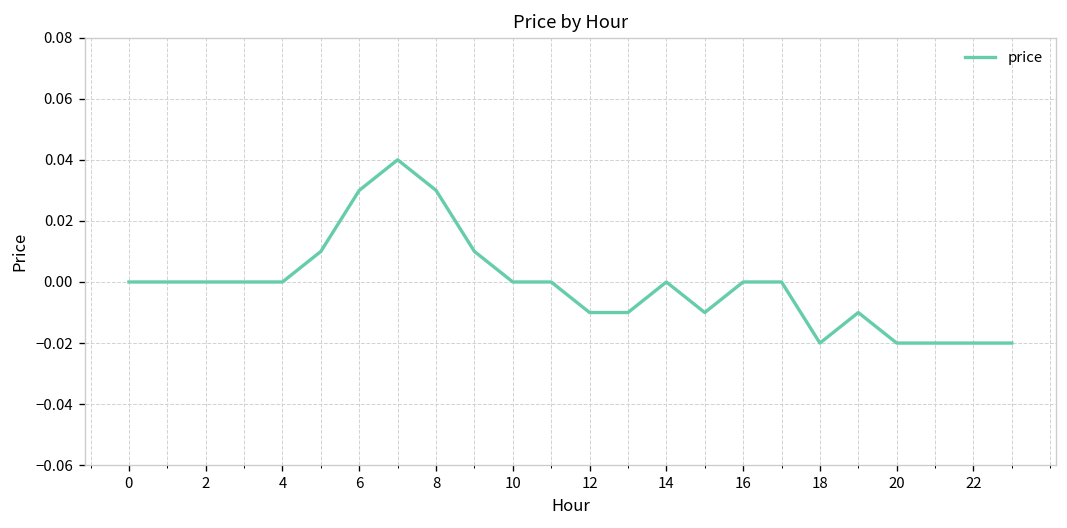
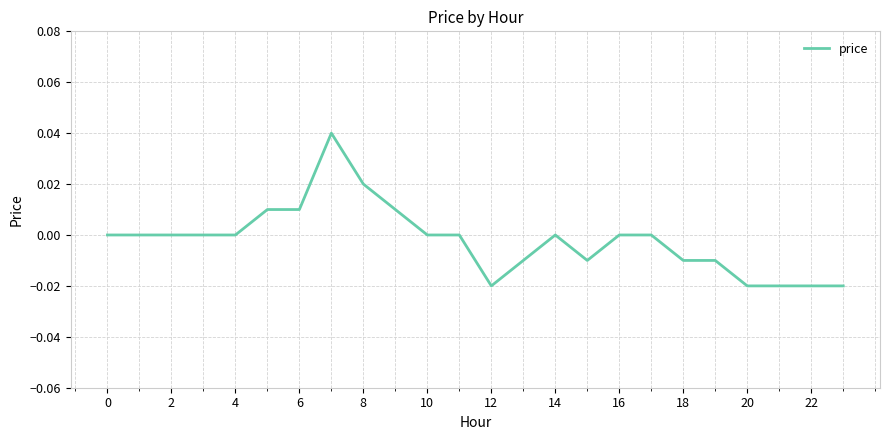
  {
    "0": 0.00,
    "2": 0.00,
    "4": 0.00,
-   "6": 0.03,
-   "8": 0.03,
+   "6": 0.01,
+   "8": 0.02,
    "10": 0.00,
-   "12": -0.01,
+   "12": -0.02,
    "14": 0.00,
    "16": 0.00,
-   "18": -0.02,
+   "18": -0.01,
    "20": -0.02,
    "22": -0.02
  }
